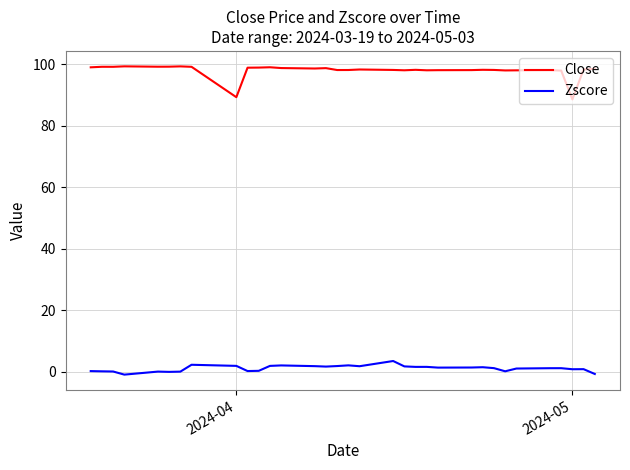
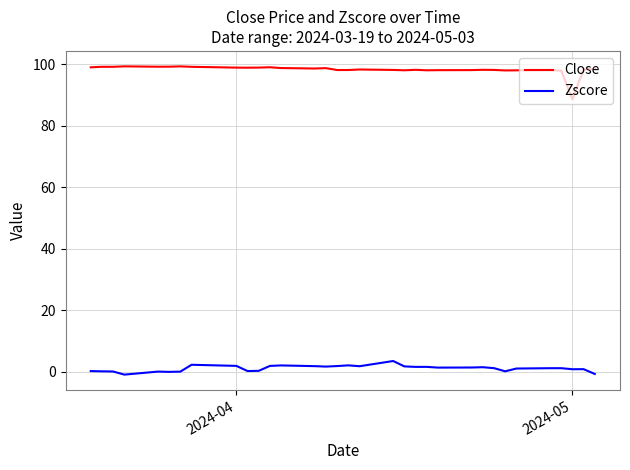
  {
    "Close": {
-     "2024-04": 89
+     "2024-04": 99
    },
    "Zscore": {
      "2024-04": 2,
      "2024-05": 1
    }
  }
